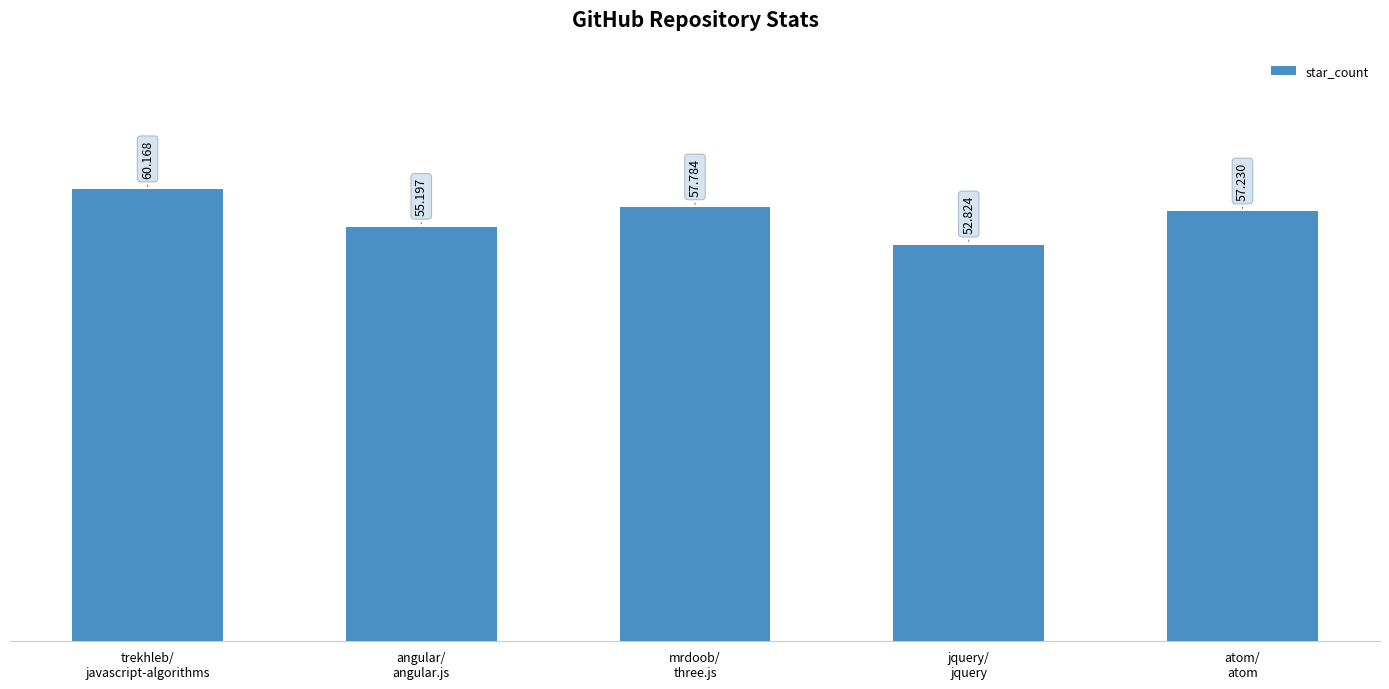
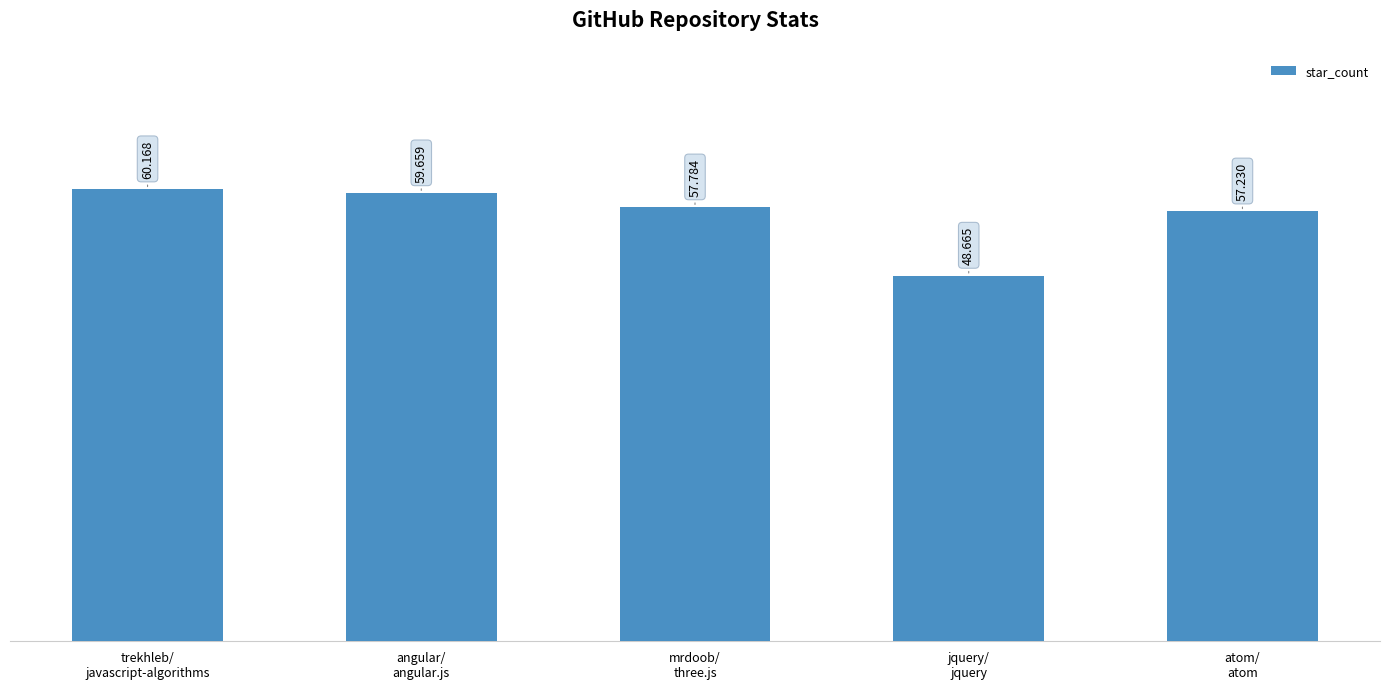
  {
-   "angular/ angular.js": 55.197,
-   "jquery/ jquery": 52.824
+   "angular/ angular.js": 59.659,
+   "jquery/ jquery": 48.665
  }
